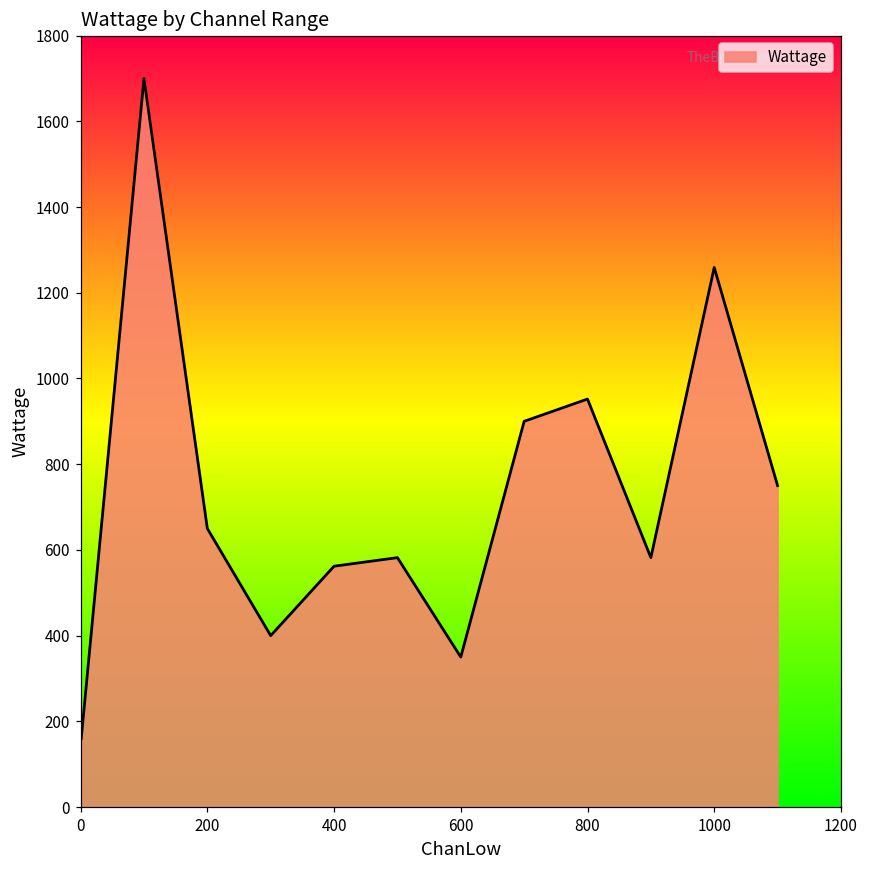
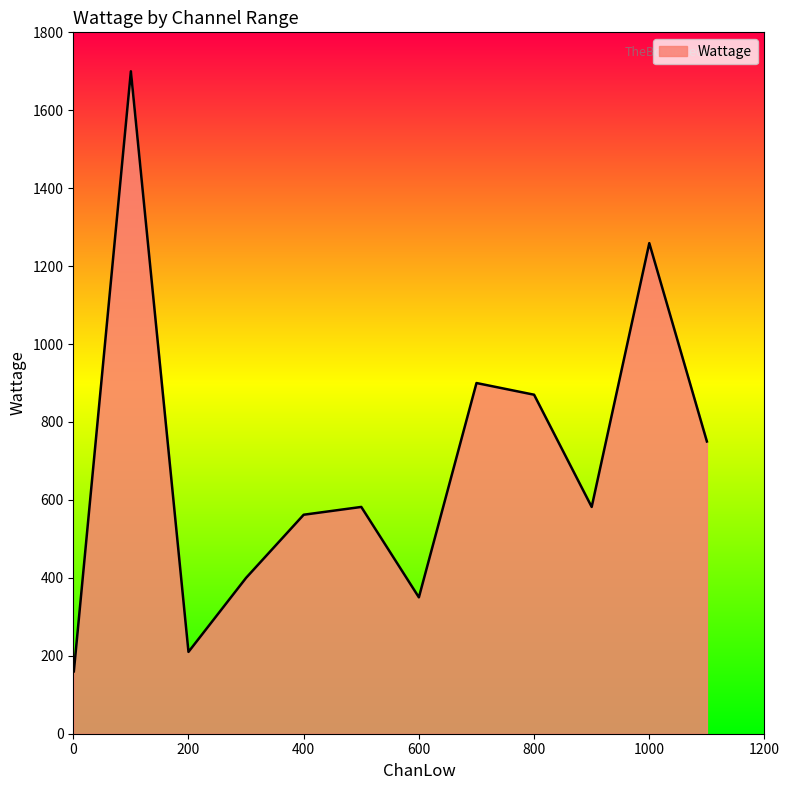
  {
    "0": 160,
-   "200": 650,
+   "200": 210,
    "400": 560,
    "600": 350,
-   "800": 950,
+   "800": 870,
    "1000": 1260
  }
